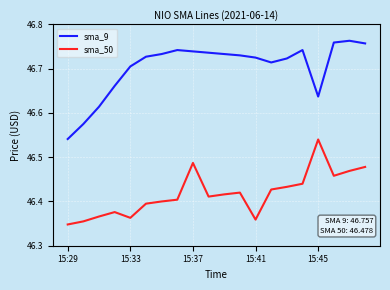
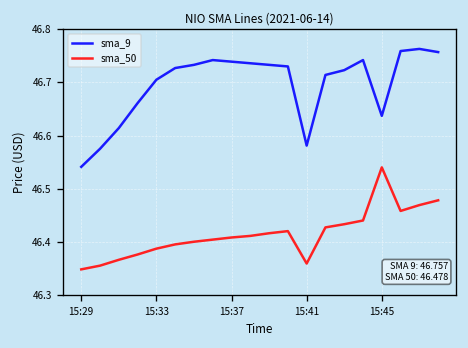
  {
    "sma_9": {
      "15:29": 46.54,
      "15:33": 46.71,
      "15:37": 46.74,
-     "15:41": 46.73,
+     "15:41": 46.58,
      "15:45": 46.64
    },
    "sma_50": {
      "15:29": 46.35,
-     "15:33": 46.36,
-     "15:37": 46.49,
+     "15:33": 46.39,
+     "15:37": 46.41,
      "15:41": 46.36,
      "15:45": 46.54
    }
  }
